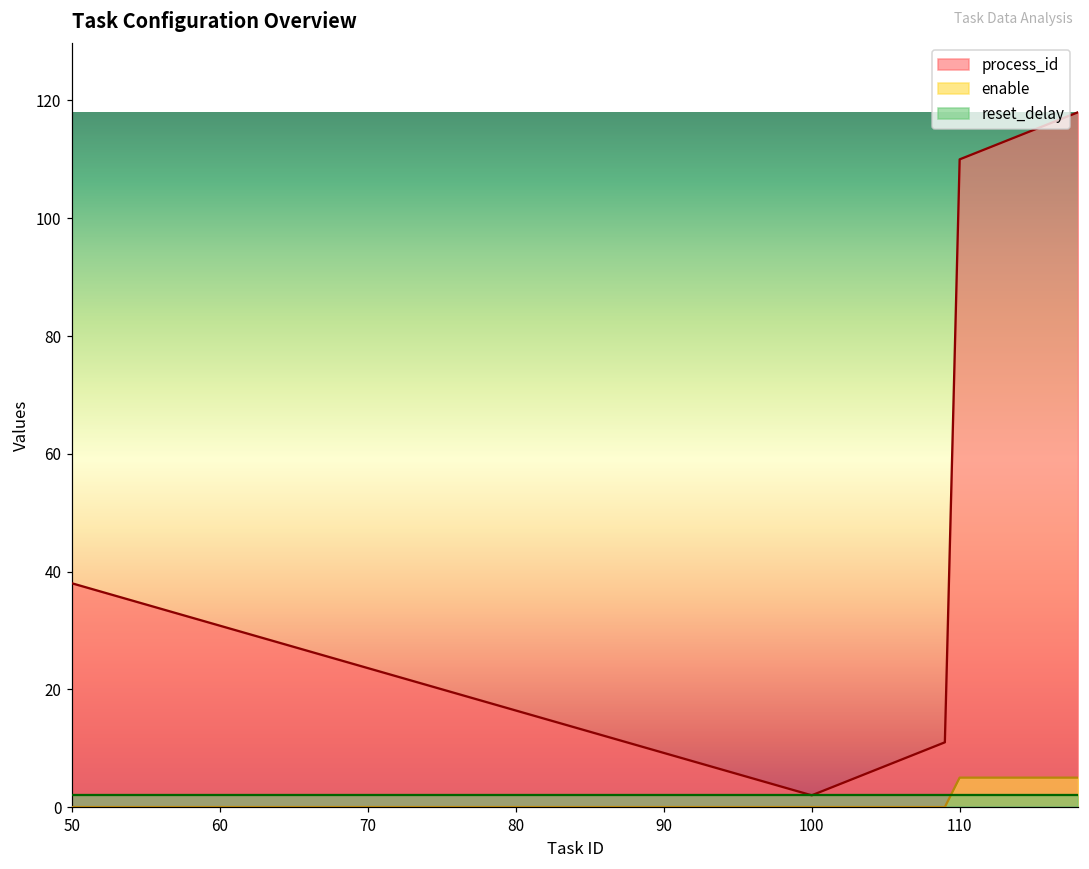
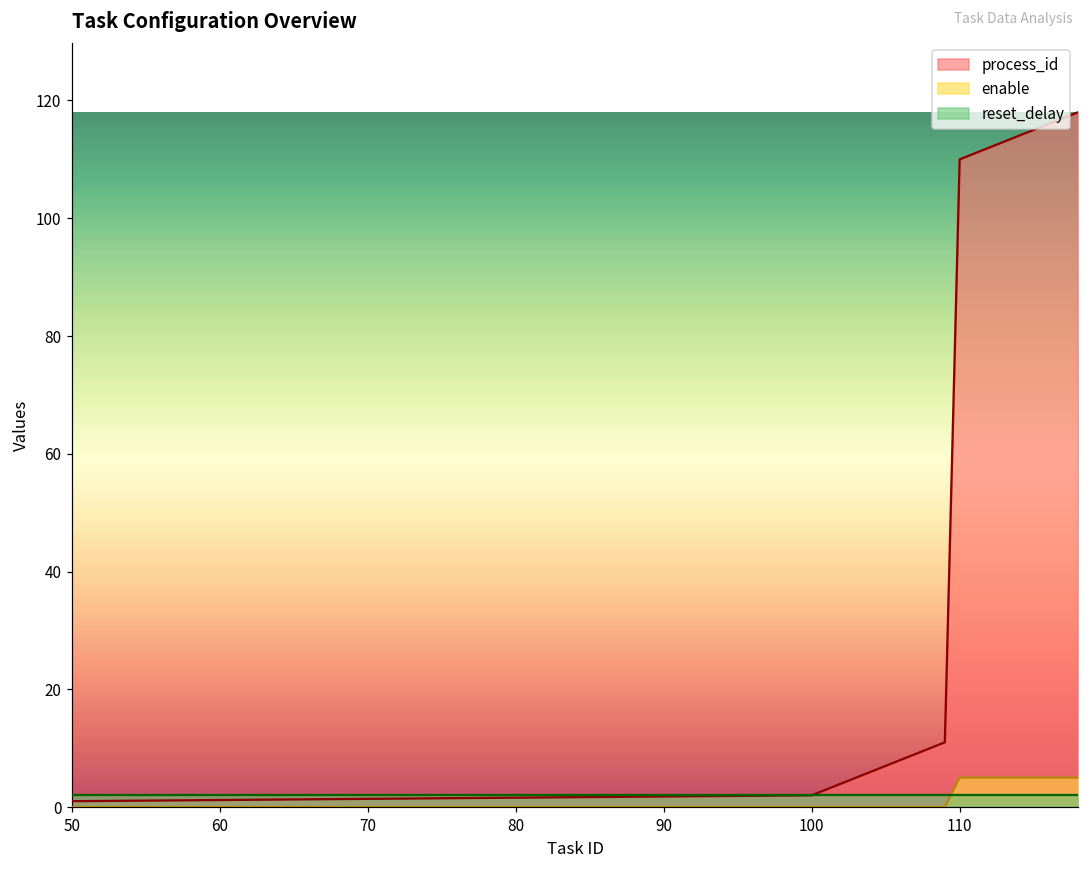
  {
    "process_id": {
-     "50": 38,
+     "50": 1,
      "110": 110
    },
    "enable": {
      "50": 0,
      "100": 0,
      "110": 5
    },
    "reset_delay": {
      "50": 2,
      "110": 2
    }
  }
